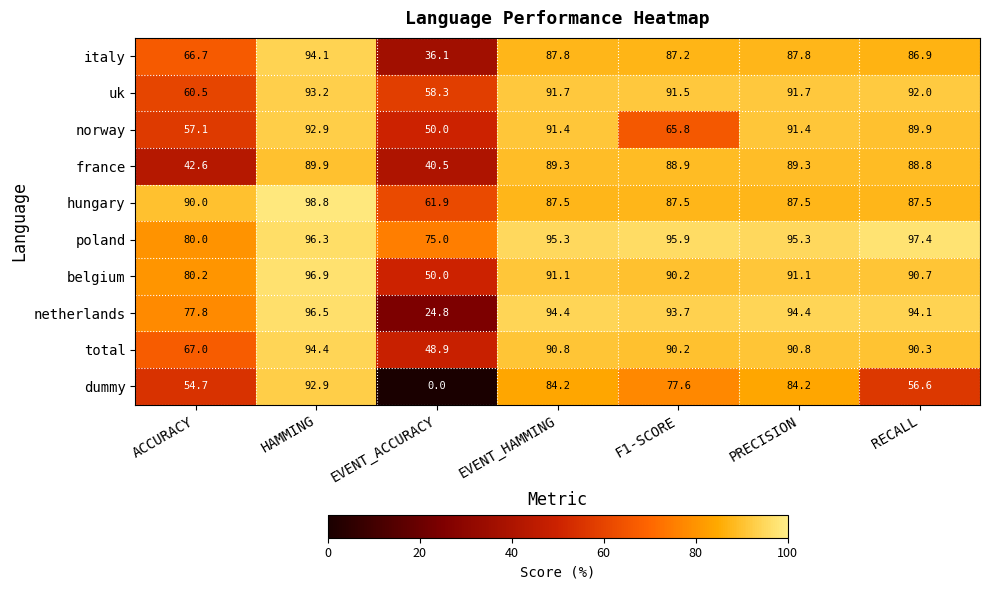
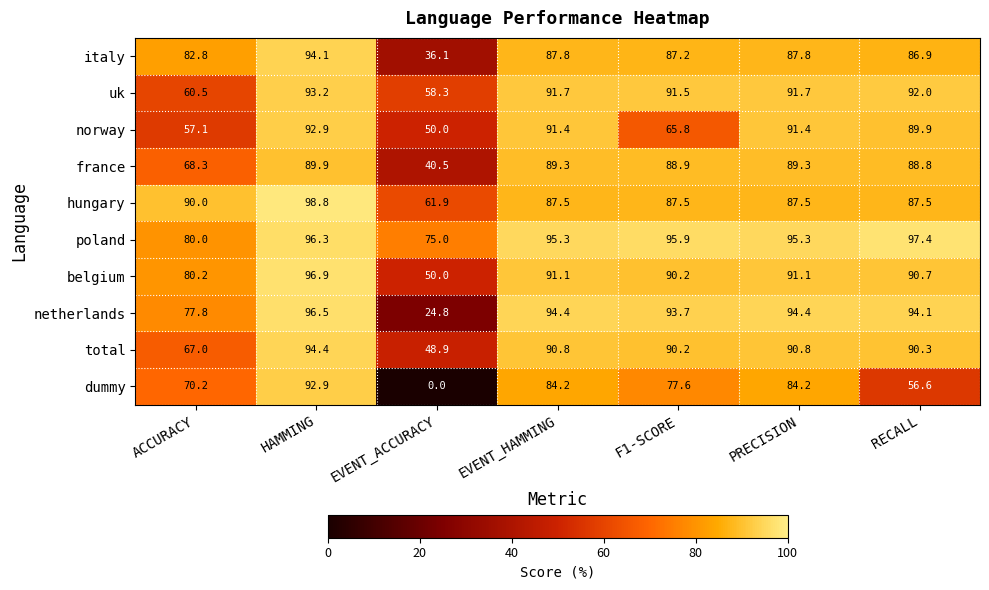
  {
    "italy": {
-     "ACCURACY": 66.7,
+     "ACCURACY": 82.8,
      "HAMMING": 94.1,
      "EVENT_ACCURACY": 36.1,
      "EVENT_HAMMING": 87.8,
      "F1-SCORE": 87.2,
      "PRECISION": 87.8,
      "RECALL": 86.9
    },
    "uk": {
      "ACCURACY": 60.5,
      "HAMMING": 93.2,
      "EVENT_ACCURACY": 58.3,
      "EVENT_HAMMING": 91.7,
      "F1-SCORE": 91.5,
      "PRECISION": 91.7,
      "RECALL": 92.0
    },
    "norway": {
      "ACCURACY": 57.1,
      "HAMMING": 92.9,
      "EVENT_ACCURACY": 50.0,
      "EVENT_HAMMING": 91.4,
      "F1-SCORE": 65.8,
      "PRECISION": 91.4,
      "RECALL": 89.9
    },
    "france": {
-     "ACCURACY": 42.6,
+     "ACCURACY": 68.3,
      "HAMMING": 89.9,
      "EVENT_ACCURACY": 40.5,
      "EVENT_HAMMING": 89.3,
      "F1-SCORE": 88.9,
      "PRECISION": 89.3,
      "RECALL": 88.8
    },
    "hungary": {
      "ACCURACY": 90.0,
      "HAMMING": 98.8,
      "EVENT_ACCURACY": 61.9,
      "EVENT_HAMMING": 87.5,
      "F1-SCORE": 87.5,
      "PRECISION": 87.5,
      "RECALL": 87.5
    },
    "poland": {
      "ACCURACY": 80.0,
      "HAMMING": 96.3,
      "EVENT_ACCURACY": 75.0,
      "EVENT_HAMMING": 95.3,
      "F1-SCORE": 95.9,
      "PRECISION": 95.3,
      "RECALL": 97.4
    },
    "belgium": {
      "ACCURACY": 80.2,
      "HAMMING": 96.9,
      "EVENT_ACCURACY": 50.0,
      "EVENT_HAMMING": 91.1,
      "F1-SCORE": 90.2,
      "PRECISION": 91.1,
      "RECALL": 90.7
    },
    "netherlands": {
      "ACCURACY": 77.8,
      "HAMMING": 96.5,
      "EVENT_ACCURACY": 24.8,
      "EVENT_HAMMING": 94.4,
      "F1-SCORE": 93.7,
      "PRECISION": 94.4,
      "RECALL": 94.1
    },
    "total": {
      "ACCURACY": 67.0,
      "HAMMING": 94.4,
      "EVENT_ACCURACY": 48.9,
      "EVENT_HAMMING": 90.8,
      "F1-SCORE": 90.2,
      "PRECISION": 90.8,
      "RECALL": 90.3
    },
    "dummy": {
-     "ACCURACY": 54.7,
+     "ACCURACY": 70.2,
      "HAMMING": 92.9,
      "EVENT_ACCURACY": 0.0,
      "EVENT_HAMMING": 84.2,
      "F1-SCORE": 77.6,
      "PRECISION": 84.2,
      "RECALL": 56.6
    }
  }
